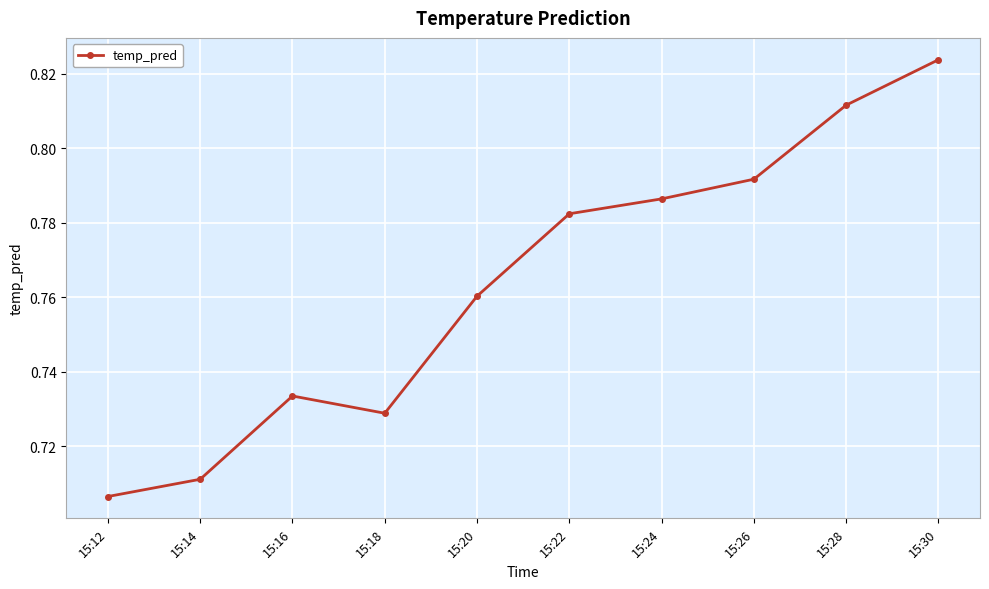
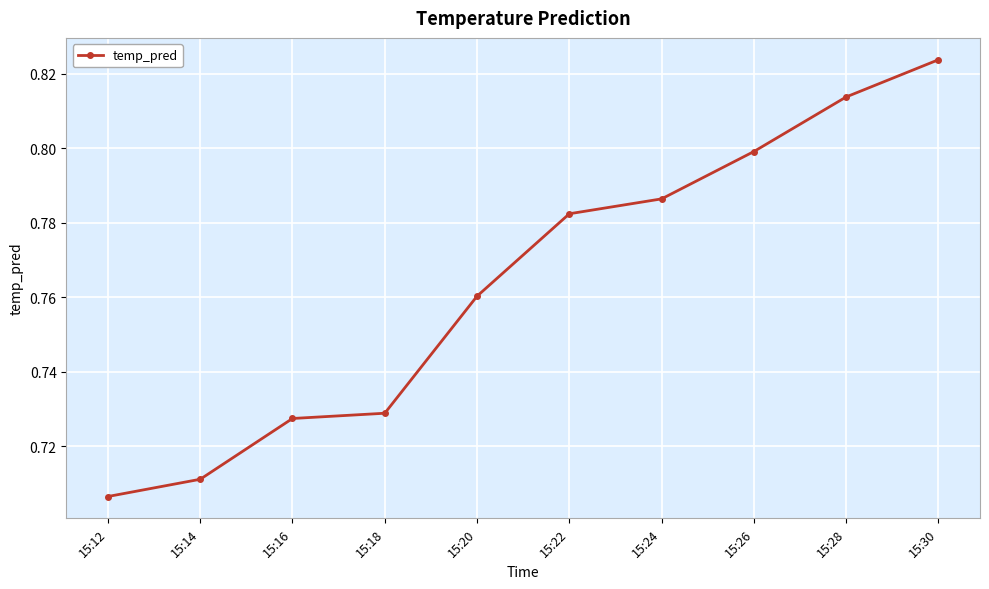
  {
    "15:12": 0.706,
    "15:14": 0.711,
-   "15:16": 0.733,
+   "15:16": 0.727,
    "15:18": 0.729,
    "15:20": 0.760,
    "15:22": 0.782,
    "15:24": 0.786,
-   "15:26": 0.792,
-   "15:28": 0.812,
+   "15:26": 0.799,
+   "15:28": 0.814,
    "15:30": 0.824
  }
